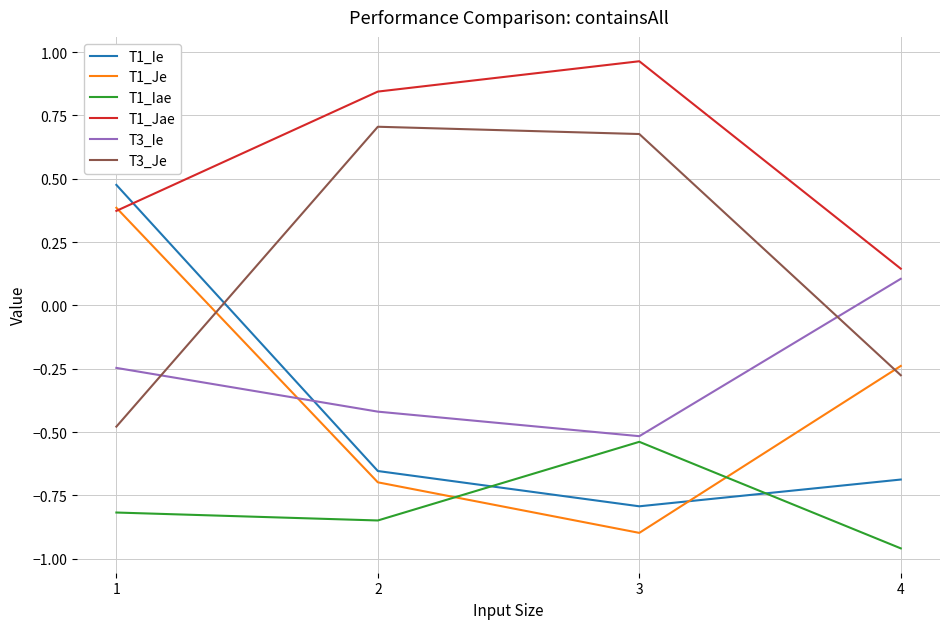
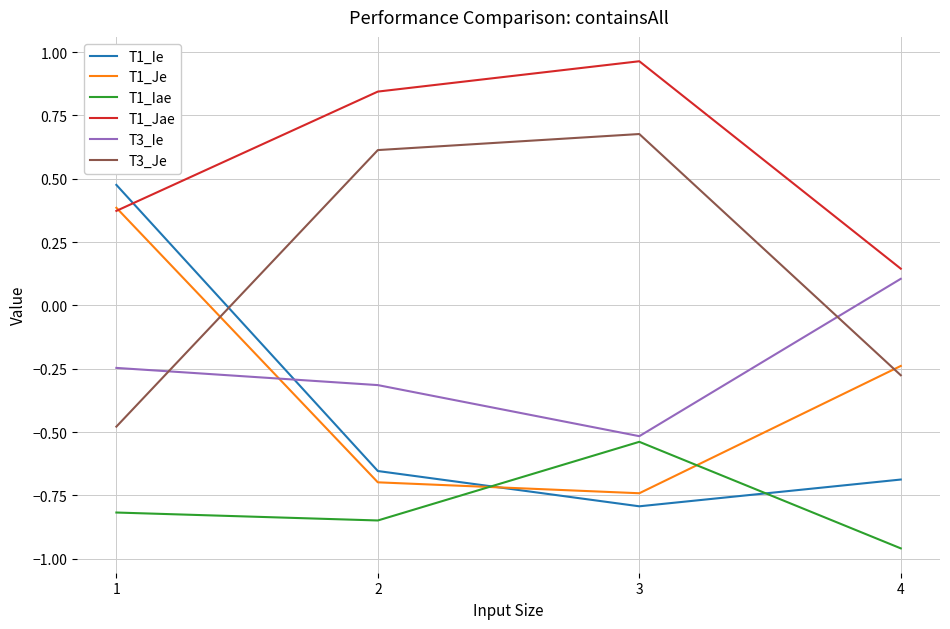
  {
    "T1_Ie": {
      "1": 0.48,
      "2": -0.65,
      "3": -0.79,
      "4": -0.69
    },
    "T1_Je": {
      "1": 0.39,
      "2": -0.70,
-     "3": -0.90,
+     "3": -0.74,
      "4": -0.24
    },
    "T1_Iae": {
      "1": -0.82,
      "2": -0.85,
      "3": -0.54,
      "4": -0.96
    },
    "T1_Jae": {
      "1": 0.37,
      "2": 0.84,
      "3": 0.96,
      "4": 0.15
    },
    "T3_Ie": {
      "1": -0.25,
-     "2": -0.42,
+     "2": -0.31,
      "3": -0.52,
      "4": 0.11
    },
    "T3_Je": {
      "1": -0.48,
-     "2": 0.71,
+     "2": 0.61,
      "3": 0.68,
      "4": -0.28
    }
  }
